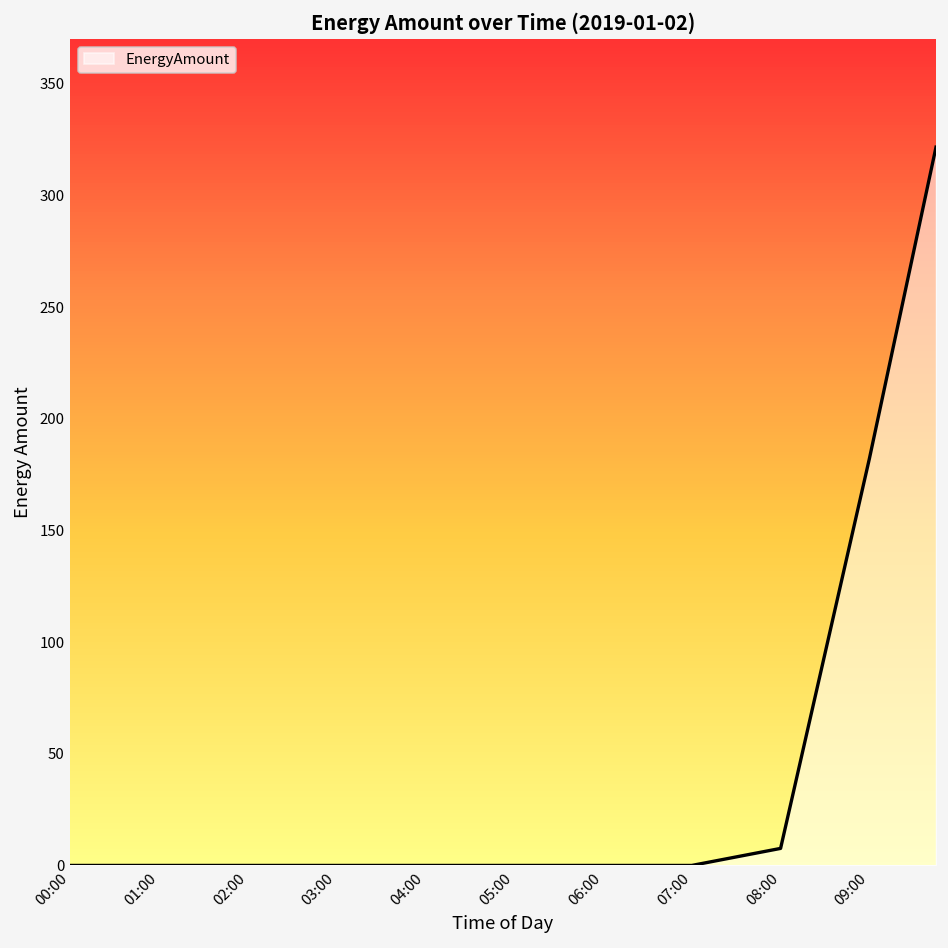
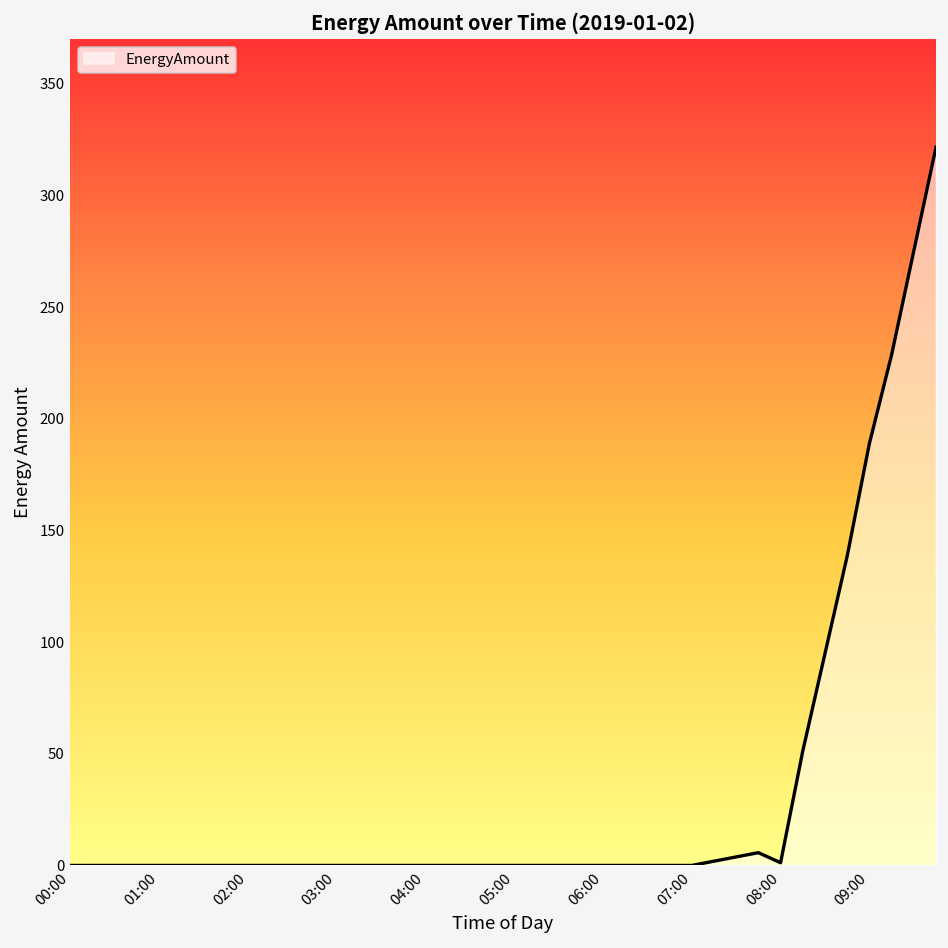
  {
    "00:00": 0,
    "01:00": 0,
    "02:00": 0,
    "03:00": 0,
    "04:00": 0,
    "05:00": 0,
    "06:00": 0,
    "07:00": 0,
-   "08:00": 8,
-   "09:00": 182
+   "08:00": 1,
+   "09:00": 189
  }
